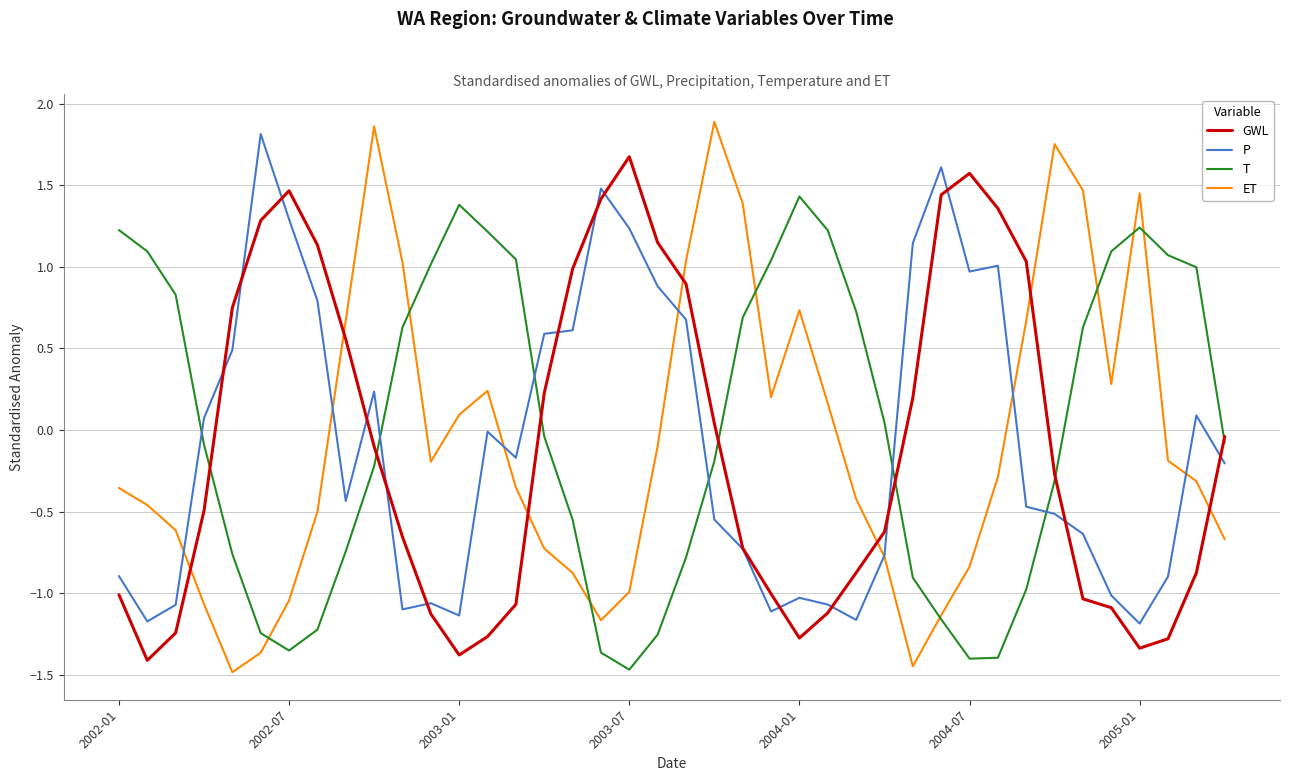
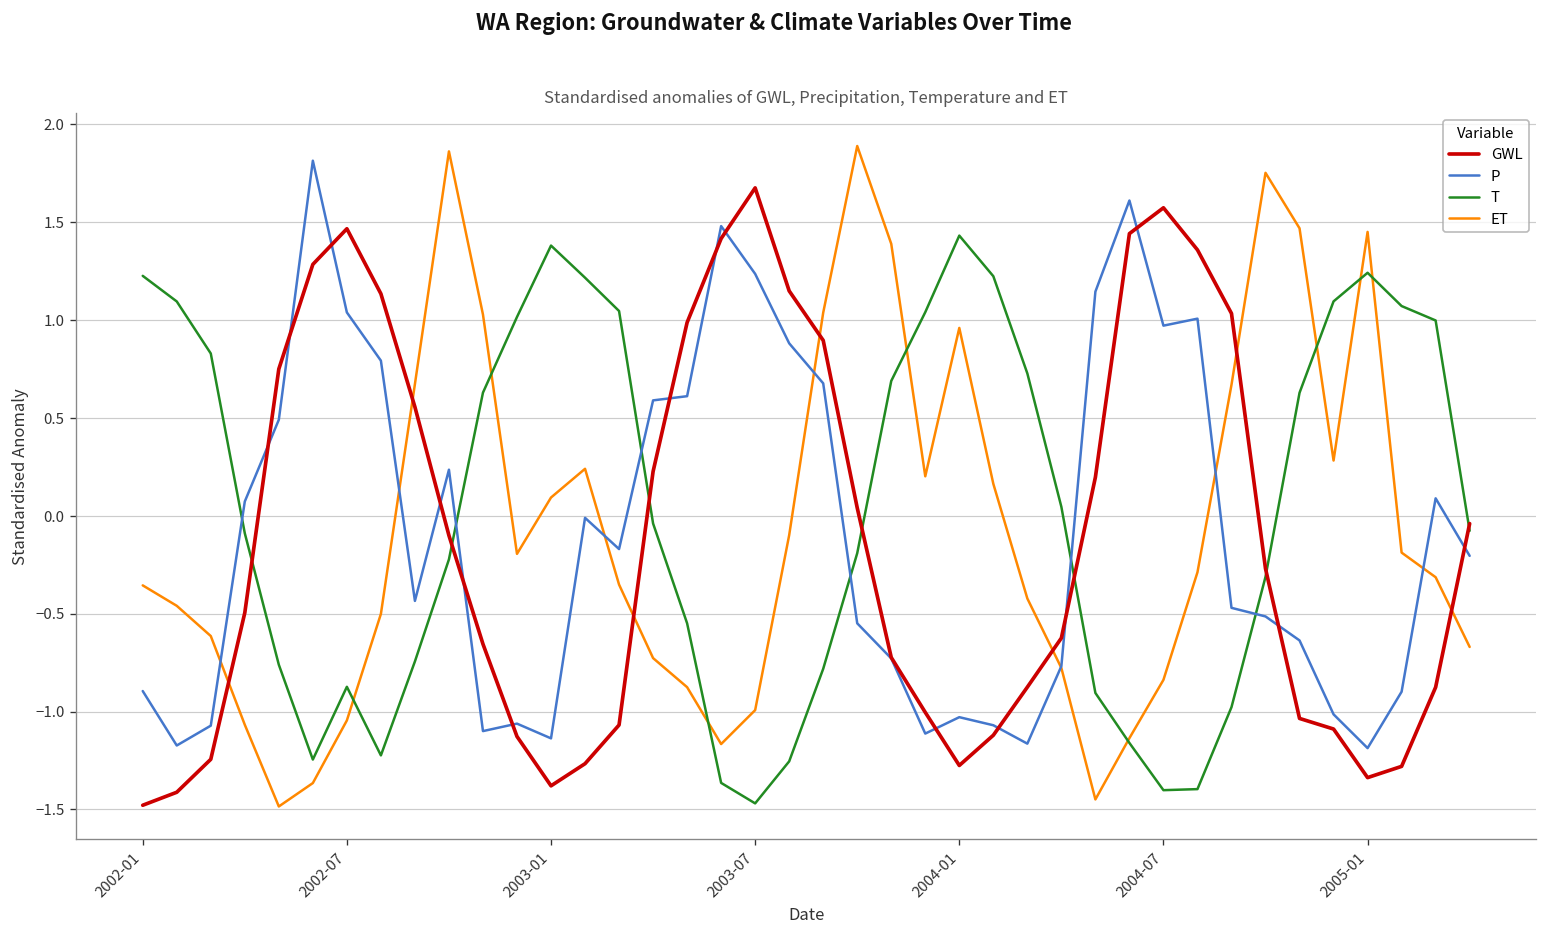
  {
    "GWL": {
-     "2002-01": -1.01,
+     "2002-01": -1.48,
      "2002-07": 1.47,
      "2003-01": -1.38,
      "2003-07": 1.67,
      "2004-01": -1.28,
      "2004-07": 1.57,
      "2005-01": -1.34
    },
    "P": {
      "2002-01": -0.90,
-     "2002-07": 1.29,
+     "2002-07": 1.04,
      "2003-01": -1.14,
      "2003-07": 1.24,
      "2004-01": -1.03,
      "2004-07": 0.97,
      "2005-01": -1.19
    },
    "T": {
      "2002-01": 1.23,
-     "2002-07": -1.35,
+     "2002-07": -0.87,
      "2003-01": 1.38,
      "2003-07": -1.47,
      "2004-01": 1.43,
      "2004-07": -1.40,
      "2005-01": 1.24
    },
    "ET": {
      "2002-01": -0.36,
      "2002-07": -1.05,
      "2003-01": 0.09,
      "2003-07": -0.99,
-     "2004-01": 0.73,
+     "2004-01": 0.96,
      "2004-07": -0.84,
      "2005-01": 1.45
    }
  }
